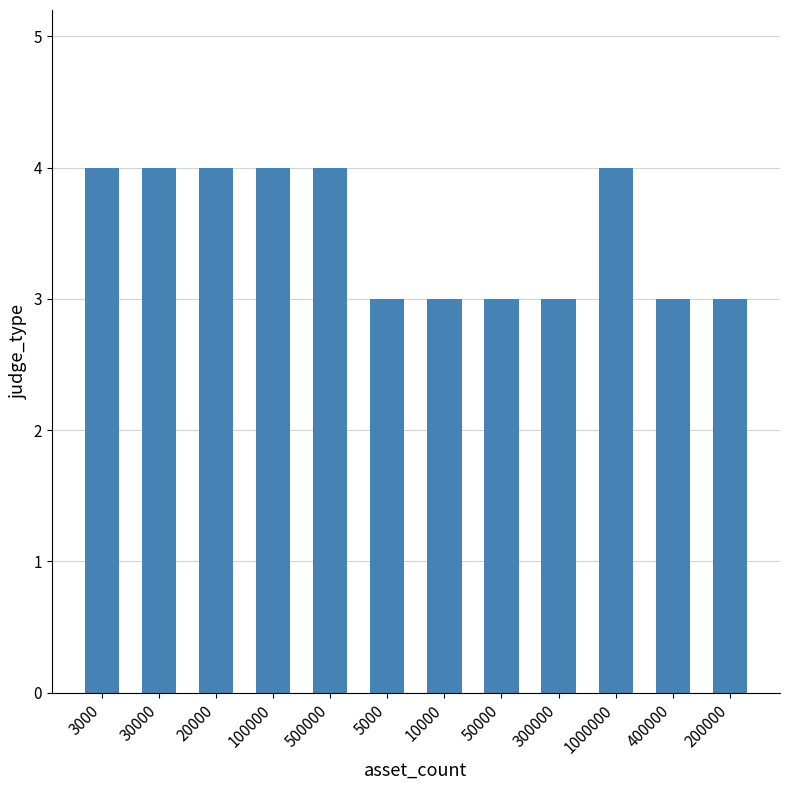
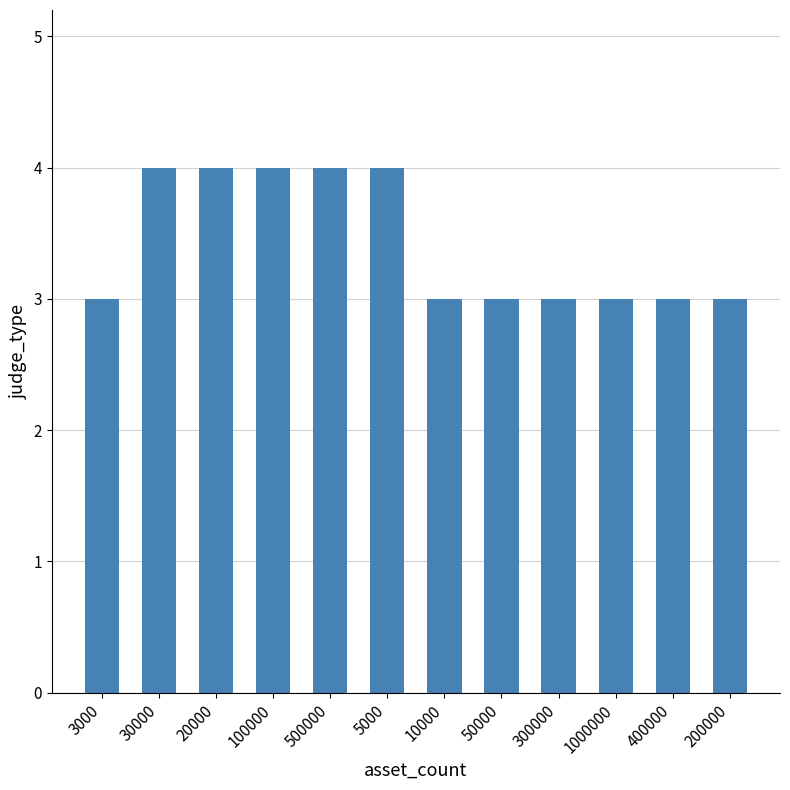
  {
-   "3000": 4,
+   "3000": 3,
    "30000": 4,
    "20000": 4,
    "100000": 4,
    "500000": 4,
-   "5000": 3,
+   "5000": 4,
    "10000": 3,
    "50000": 3,
    "300000": 3,
-   "1000000": 4,
+   "1000000": 3,
    "400000": 3,
    "200000": 3
  }
